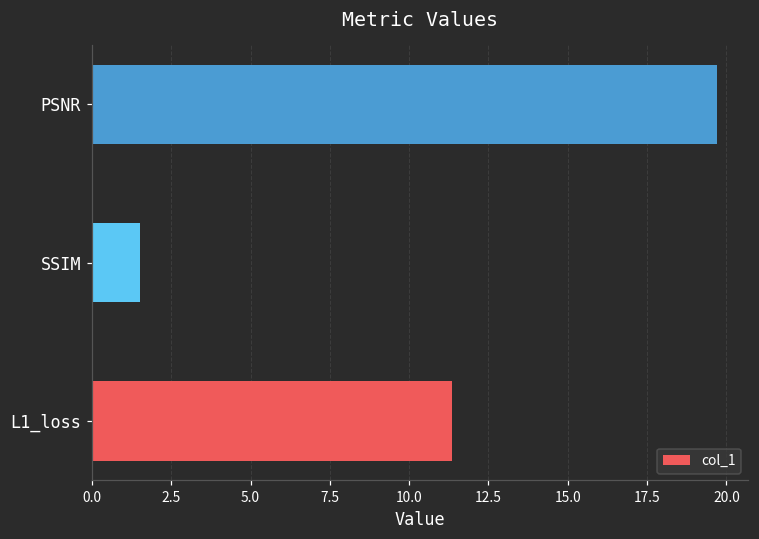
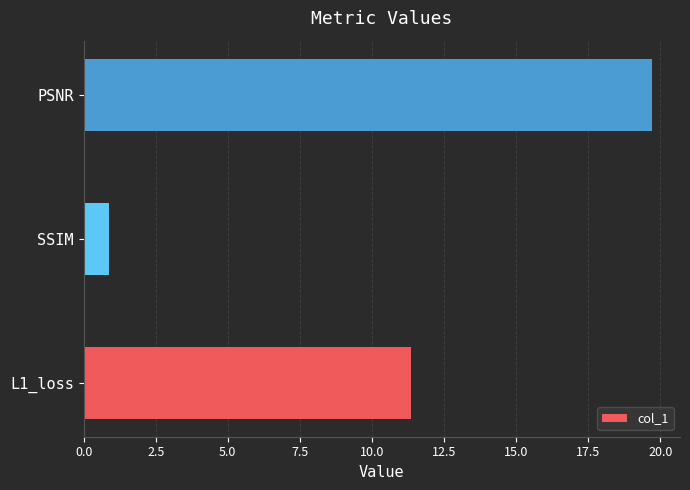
  {
    "PSNR": 19.7,
-   "SSIM": 1.5,
+   "SSIM": 0.9,
    "L1_loss": 11.4
  }
